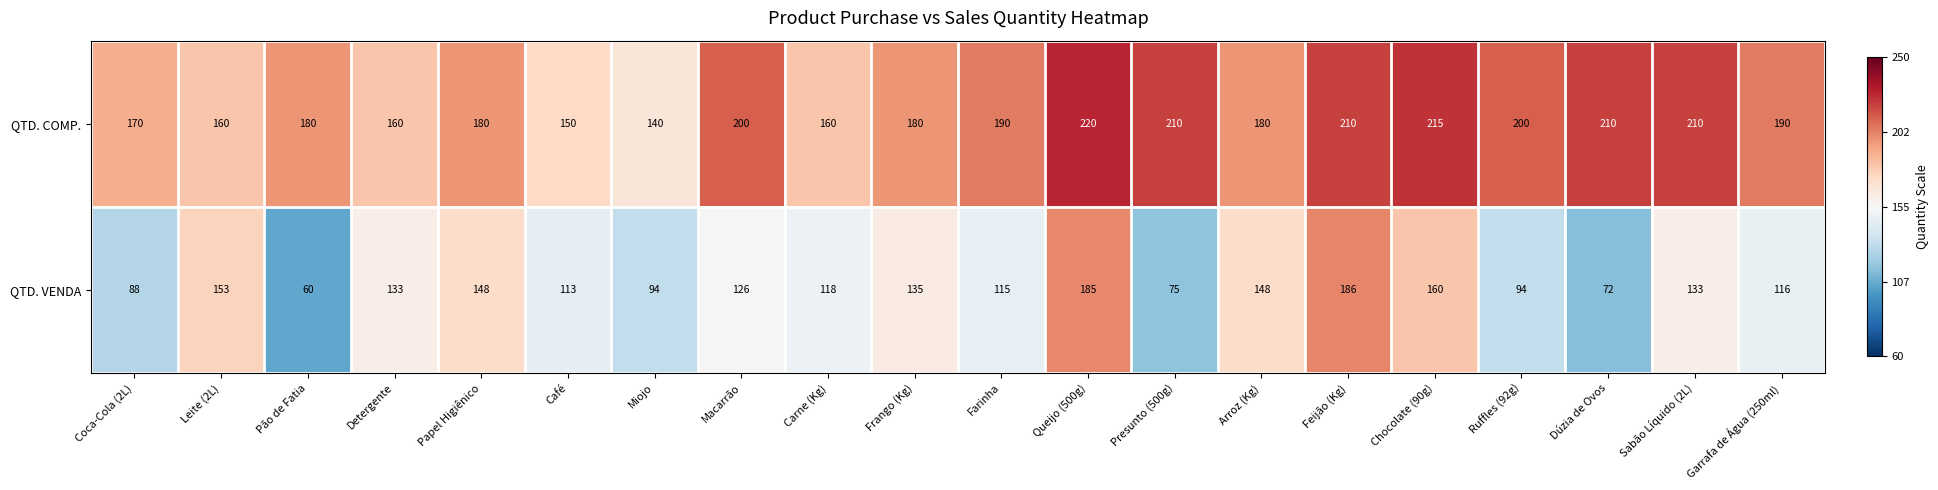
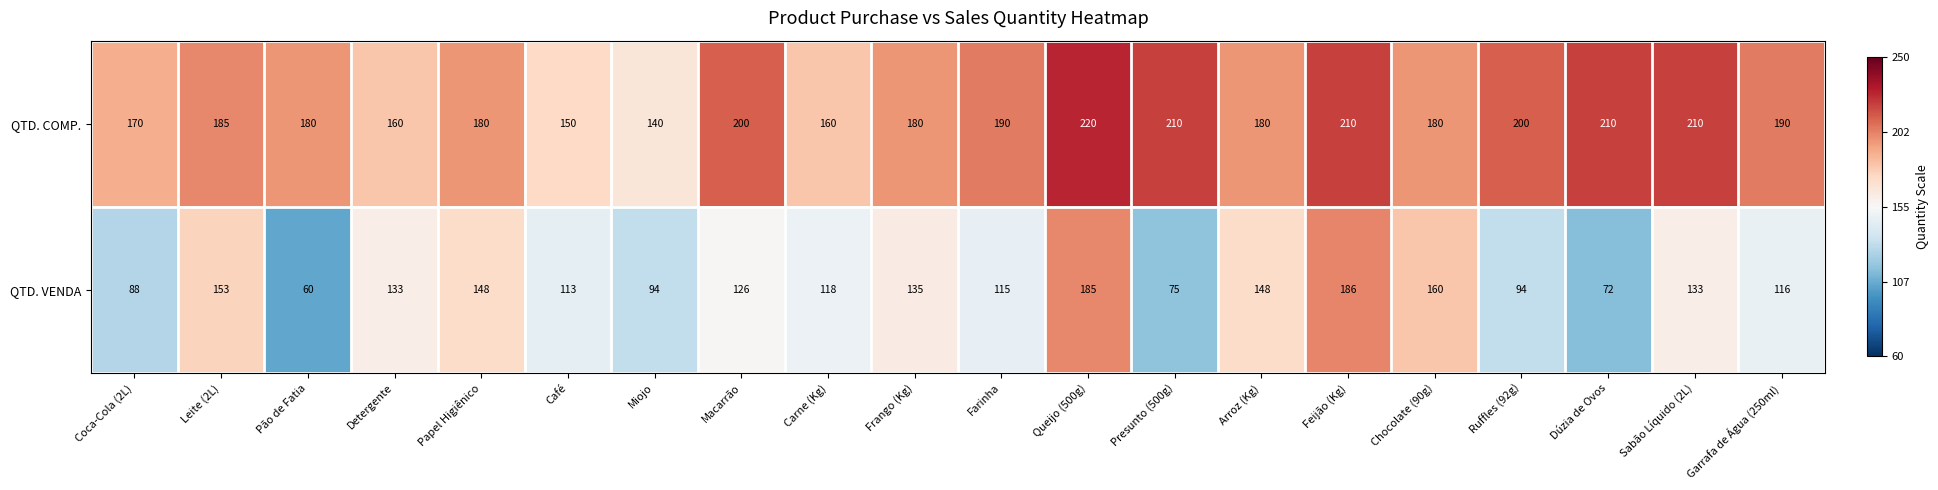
  {
    "QTD. COMP.": {
      "Coca-Cola (2L)": 170,
-     "Leite (2L)": 160,
+     "Leite (2L)": 185,
      "Pão de Fatia": 180,
      "Detergente": 160,
      "Papel Higiênico": 180,
      "Café": 150,
      "Miojo": 140,
      "Macarrão": 200,
      "Carne (Kg)": 160,
      "Frango (Kg)": 180,
      "Farinha": 190,
      "Queijo (500g)": 220,
      "Presunto (500g)": 210,
      "Arroz (Kg)": 180,
      "Feijão (Kg)": 210,
-     "Chocolate (90g)": 215,
+     "Chocolate (90g)": 180,
      "Ruffles (92g)": 200,
      "Dúzia de Ovos": 210,
      "Sabão Líquido (2L)": 210,
      "Garrafa de Água (250ml)": 190
    },
    "QTD. VENDA": {
      "Coca-Cola (2L)": 88,
      "Leite (2L)": 153,
      "Pão de Fatia": 60,
      "Detergente": 133,
      "Papel Higiênico": 148,
      "Café": 113,
      "Miojo": 94,
      "Macarrão": 126,
      "Carne (Kg)": 118,
      "Frango (Kg)": 135,
      "Farinha": 115,
      "Queijo (500g)": 185,
      "Presunto (500g)": 75,
      "Arroz (Kg)": 148,
      "Feijão (Kg)": 186,
      "Chocolate (90g)": 160,
      "Ruffles (92g)": 94,
      "Dúzia de Ovos": 72,
      "Sabão Líquido (2L)": 133,
      "Garrafa de Água (250ml)": 116
    }
  }
